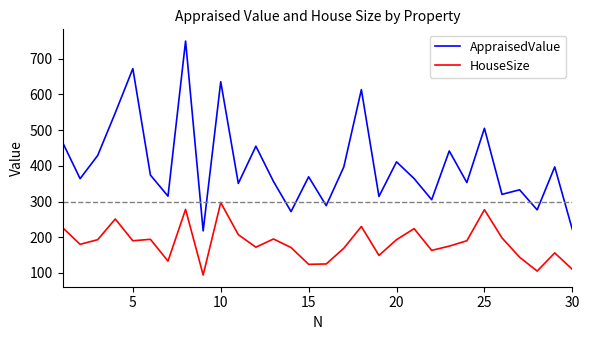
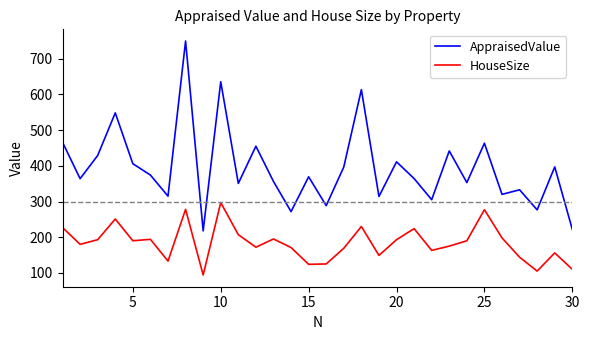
  {
    "AppraisedValue": {
-     "5": 670,
+     "5": 410,
      "10": 640,
      "15": 370,
      "20": 410,
-     "25": 510,
+     "25": 460,
      "30": 220
    },
    "HouseSize": {
      "5": 190,
      "10": 300,
      "15": 120,
      "20": 190,
      "25": 280,
      "30": 110
    }
  }
